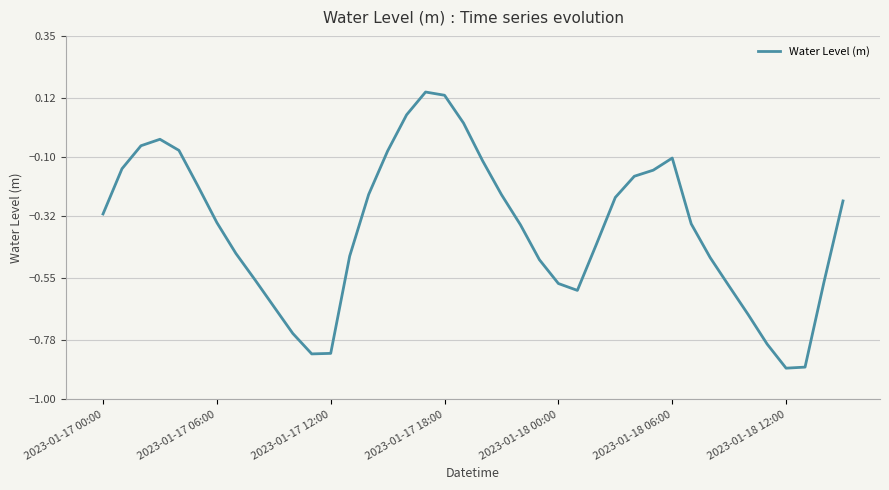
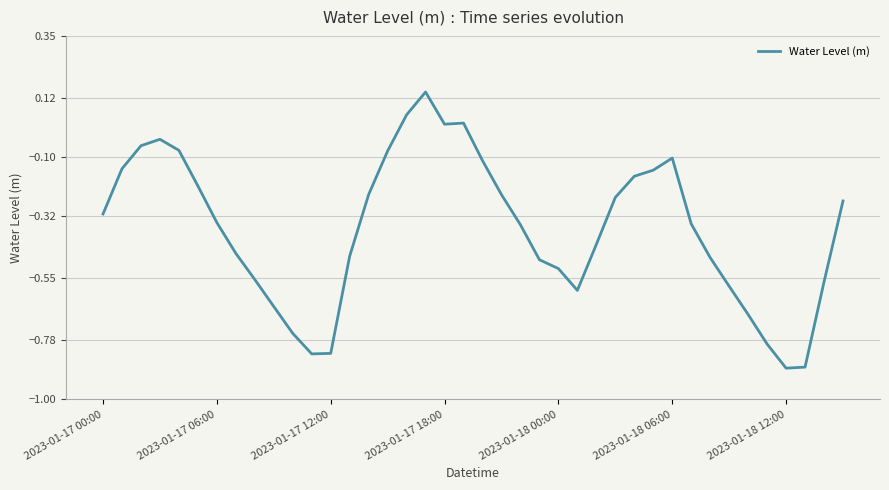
  {
    "2023-01-17 00:00": -0.31,
    "2023-01-17 06:00": -0.34,
    "2023-01-17 12:00": -0.83,
-   "2023-01-17 18:00": 0.13,
-   "2023-01-18 00:00": -0.57,
+   "2023-01-17 18:00": 0.02,
+   "2023-01-18 00:00": -0.51,
    "2023-01-18 06:00": -0.10,
    "2023-01-18 12:00": -0.88
  }
